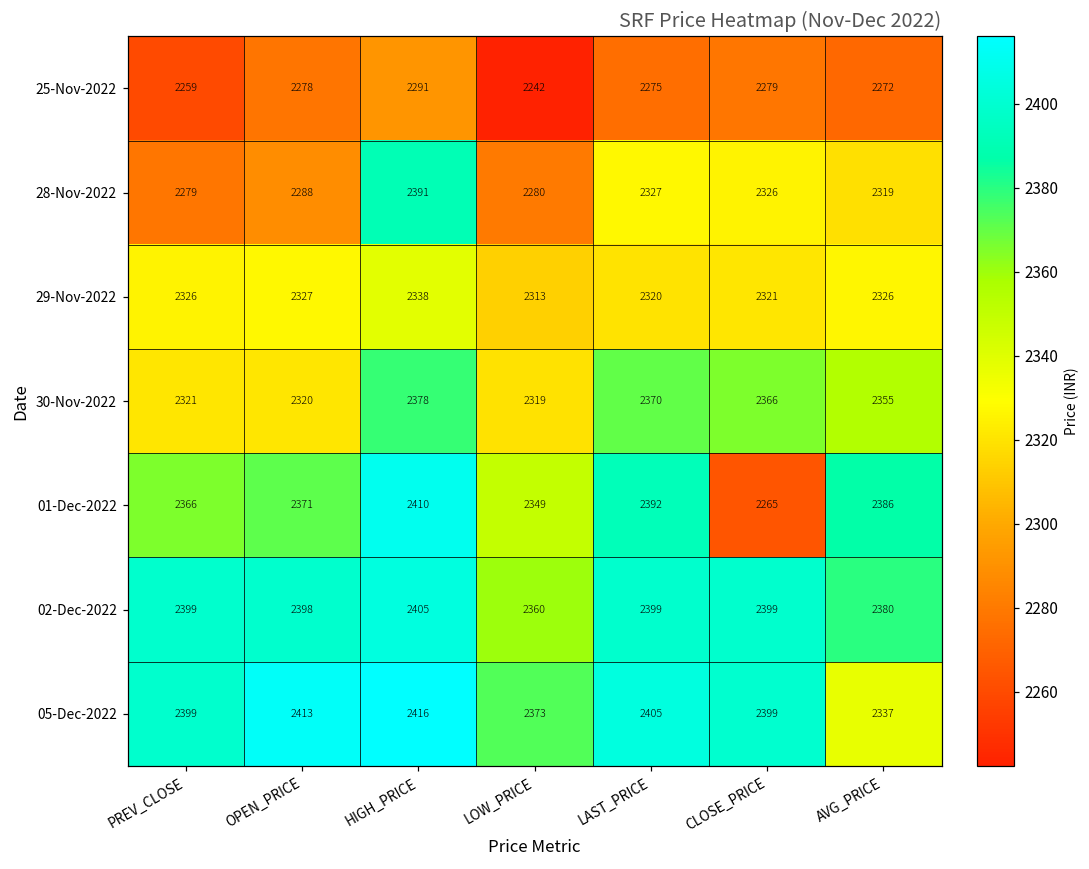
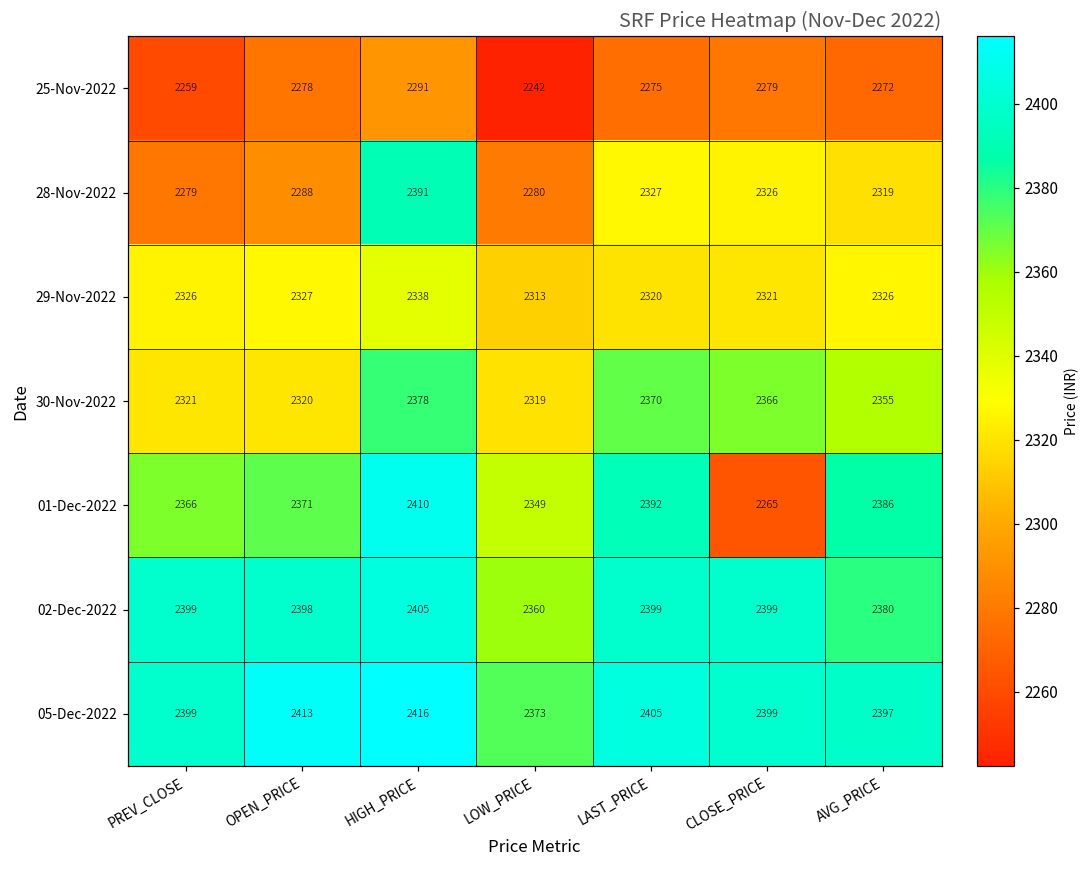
  {
    "25-Nov-2022": {
      "PREV_CLOSE": 2259,
      "OPEN_PRICE": 2278,
      "HIGH_PRICE": 2291,
      "LOW_PRICE": 2242,
      "LAST_PRICE": 2275,
      "CLOSE_PRICE": 2279,
      "AVG_PRICE": 2272
    },
    "28-Nov-2022": {
      "PREV_CLOSE": 2279,
      "OPEN_PRICE": 2288,
      "HIGH_PRICE": 2391,
      "LOW_PRICE": 2280,
      "LAST_PRICE": 2327,
      "CLOSE_PRICE": 2326,
      "AVG_PRICE": 2319
    },
    "29-Nov-2022": {
      "PREV_CLOSE": 2326,
      "OPEN_PRICE": 2327,
      "HIGH_PRICE": 2338,
      "LOW_PRICE": 2313,
      "LAST_PRICE": 2320,
      "CLOSE_PRICE": 2321,
      "AVG_PRICE": 2326
    },
    "30-Nov-2022": {
      "PREV_CLOSE": 2321,
      "OPEN_PRICE": 2320,
      "HIGH_PRICE": 2378,
      "LOW_PRICE": 2319,
      "LAST_PRICE": 2370,
      "CLOSE_PRICE": 2366,
      "AVG_PRICE": 2355
    },
    "01-Dec-2022": {
      "PREV_CLOSE": 2366,
      "OPEN_PRICE": 2371,
      "HIGH_PRICE": 2410,
      "LOW_PRICE": 2349,
      "LAST_PRICE": 2392,
      "CLOSE_PRICE": 2265,
      "AVG_PRICE": 2386
    },
    "02-Dec-2022": {
      "PREV_CLOSE": 2399,
      "OPEN_PRICE": 2398,
      "HIGH_PRICE": 2405,
      "LOW_PRICE": 2360,
      "LAST_PRICE": 2399,
      "CLOSE_PRICE": 2399,
      "AVG_PRICE": 2380
    },
    "05-Dec-2022": {
      "PREV_CLOSE": 2399,
      "OPEN_PRICE": 2413,
      "HIGH_PRICE": 2416,
      "LOW_PRICE": 2373,
      "LAST_PRICE": 2405,
      "CLOSE_PRICE": 2399,
-     "AVG_PRICE": 2337
+     "AVG_PRICE": 2397
    }
  }
